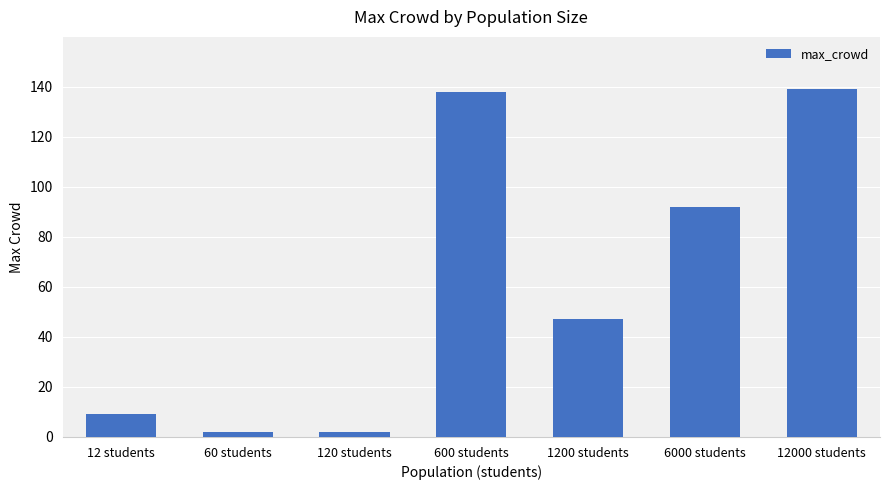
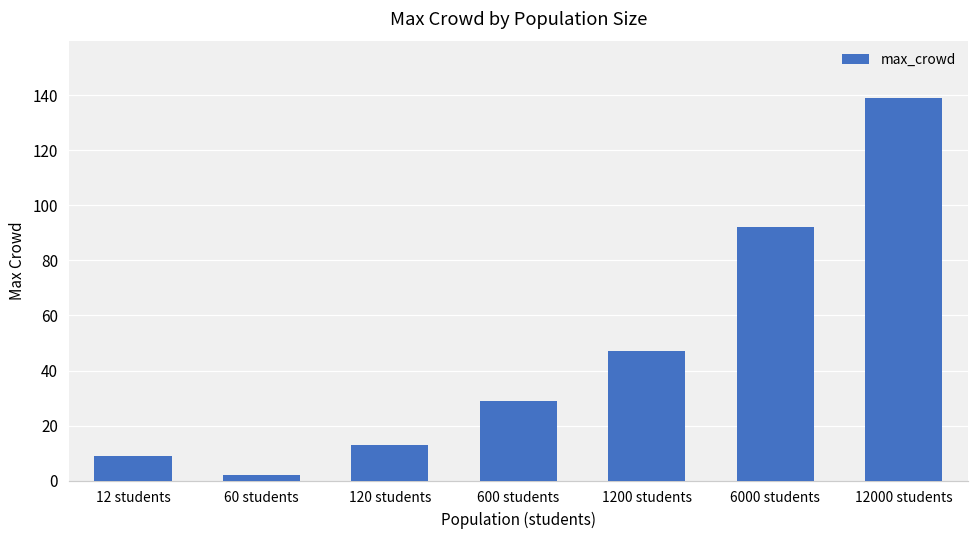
  {
    "12 students": 9,
    "60 students": 2,
-   "120 students": 2,
-   "600 students": 138,
+   "120 students": 13,
+   "600 students": 29,
    "1200 students": 47,
    "6000 students": 92,
    "12000 students": 139
  }
